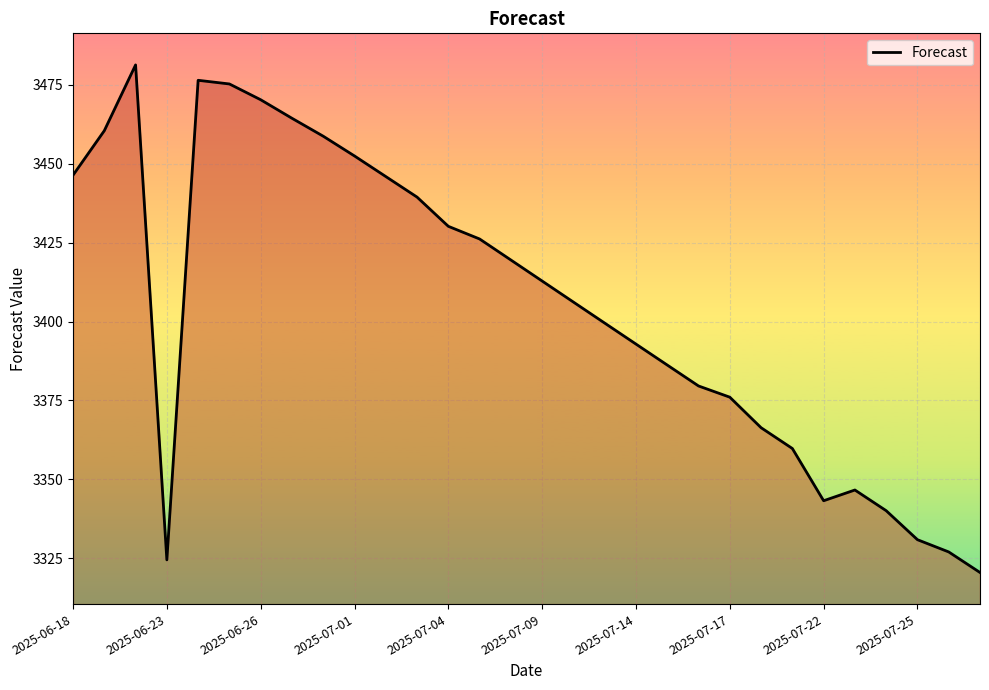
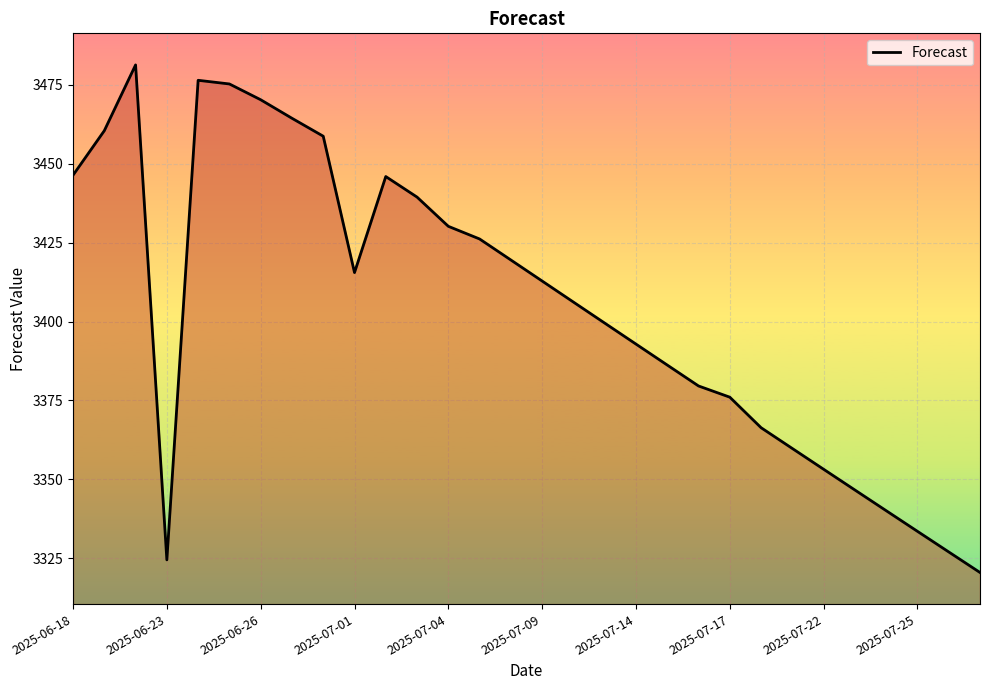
  {
    "2025-06-18": 3446,
    "2025-06-23": 3325,
    "2025-06-26": 3470,
-   "2025-07-01": 3452,
+   "2025-07-01": 3415,
    "2025-07-04": 3430,
    "2025-07-09": 3413,
    "2025-07-14": 3393,
    "2025-07-17": 3376,
-   "2025-07-22": 3343,
-   "2025-07-25": 3331
+   "2025-07-22": 3353,
+   "2025-07-25": 3334
  }
